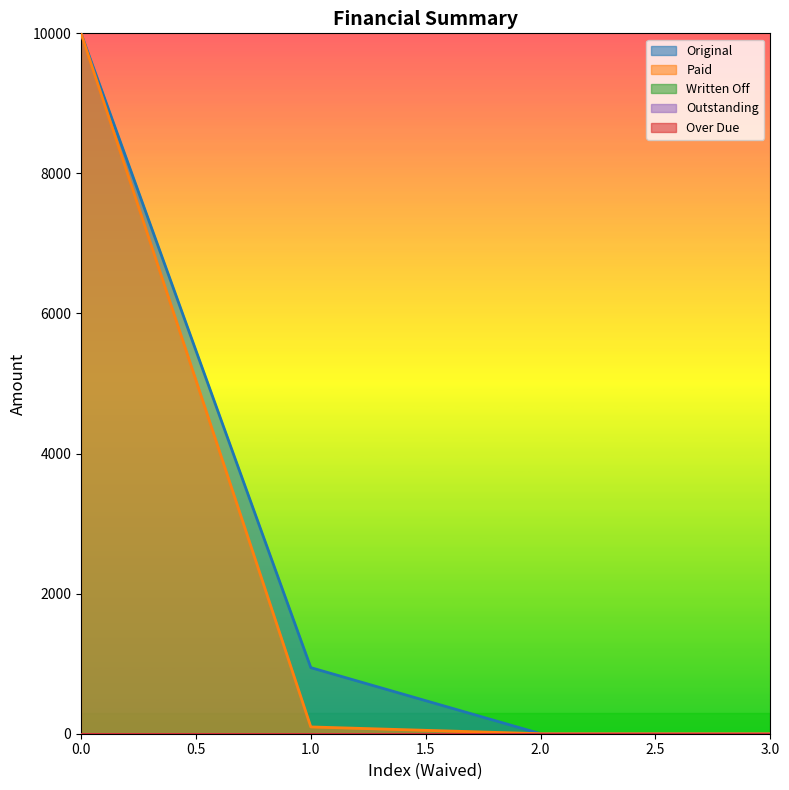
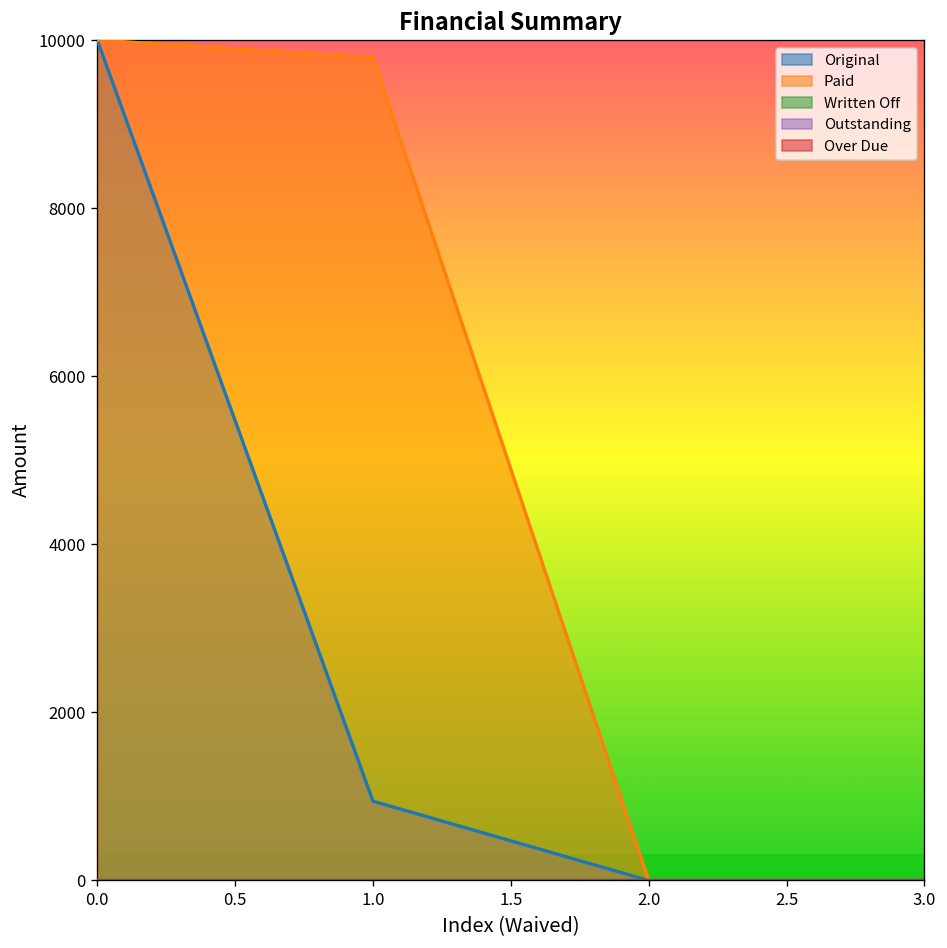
  {
    "Original": {
      "1.0": 900
    },
    "Paid": {
-     "1.0": 100
+     "1.0": 9800
    },
    "Over Due": {
      "0.0": 0,
      "1.0": 0
    }
  }
